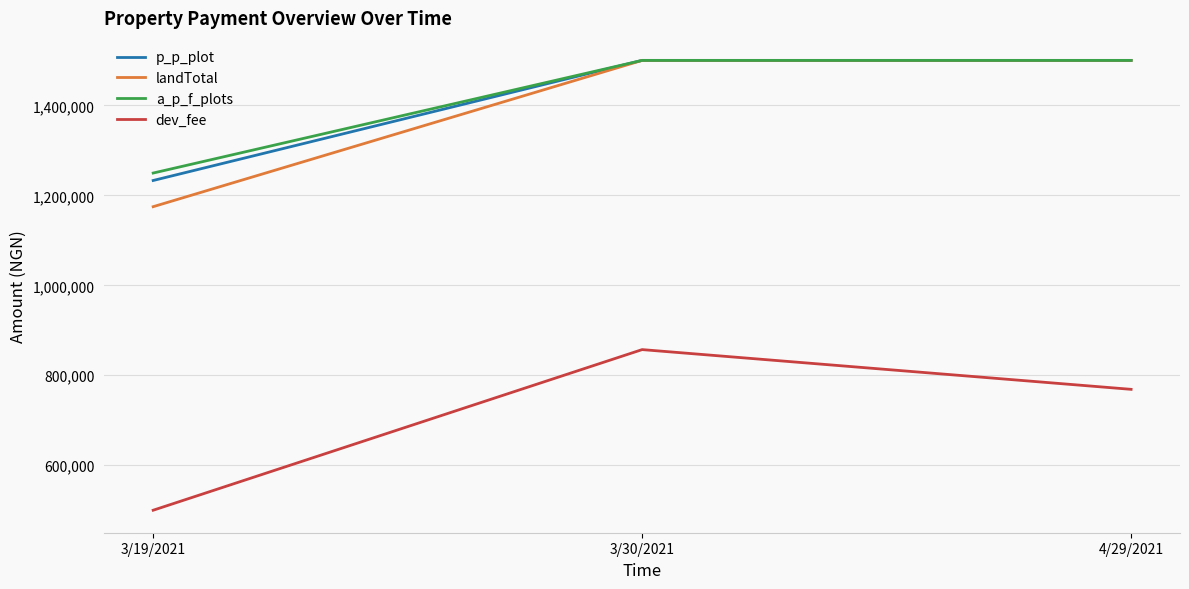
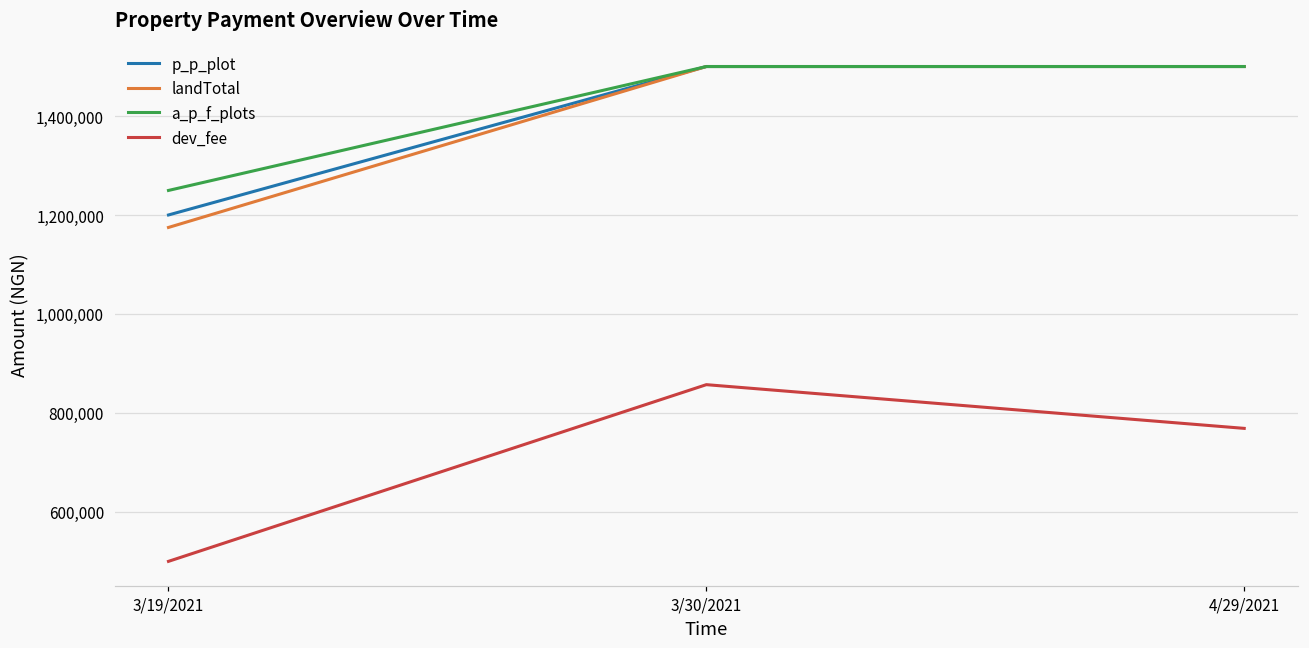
  {
    "p_p_plot": {
-     "3/19/2021": "1,230,000"
+     "3/19/2021": "1,200,000"
    },
    "landTotal": {
      "3/19/2021": "1,170,000"
    },
    "a_p_f_plots": {
      "3/19/2021": "1,250,000"
    },
    "dev_fee": {
      "3/19/2021": "500,000",
      "3/30/2021": "860,000",
      "4/29/2021": "770,000"
    }
  }
